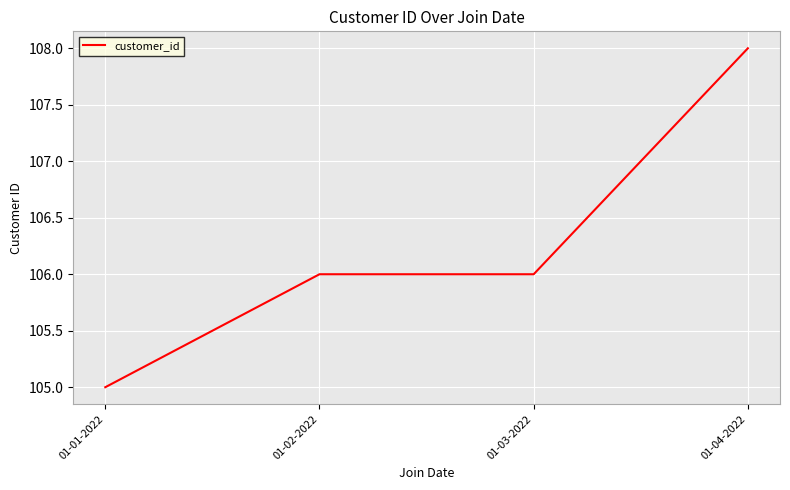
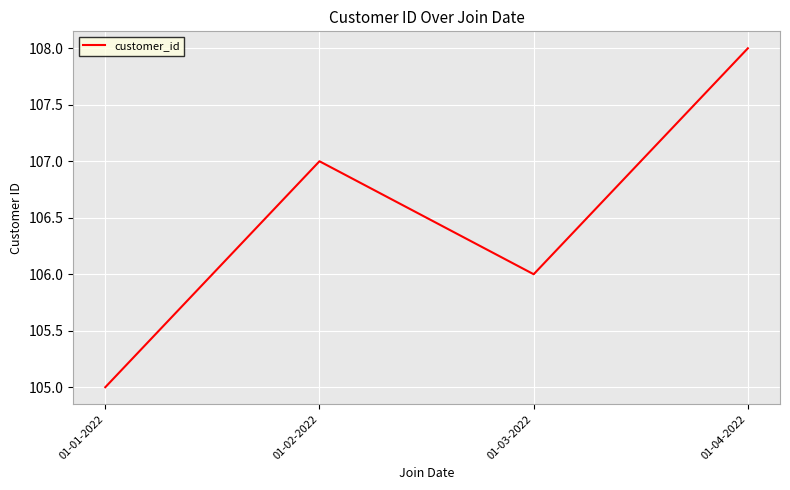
  {
    "01-01-2022": 105,
-   "01-02-2022": 106,
+   "01-02-2022": 107,
    "01-03-2022": 106,
    "01-04-2022": 108
  }
